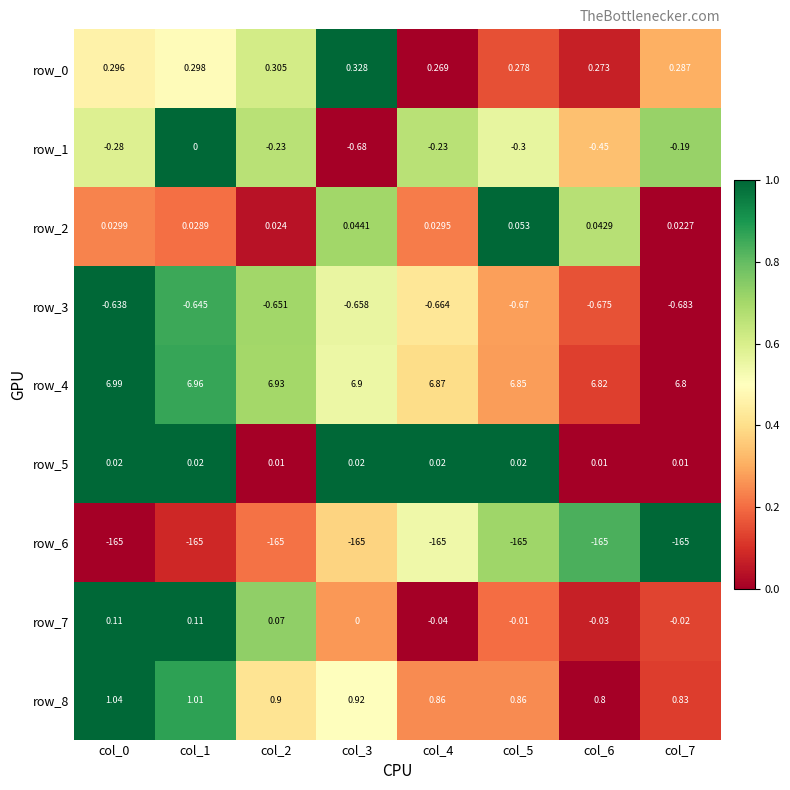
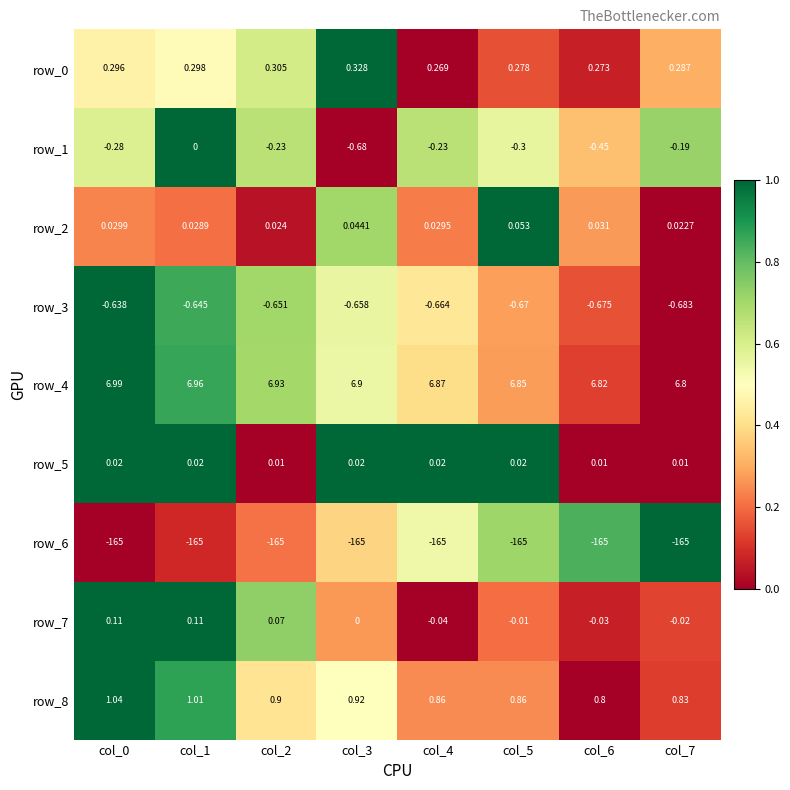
  {
    "row_0": {
      "col_0": 0.296,
      "col_1": 0.298,
      "col_2": 0.305,
      "col_3": 0.328,
      "col_4": 0.269,
      "col_5": 0.278,
      "col_6": 0.273,
      "col_7": 0.287
    },
    "row_1": {
      "col_0": -0.28,
      "col_1": 0,
      "col_2": -0.23,
      "col_3": -0.68,
      "col_4": -0.23,
      "col_5": -0.3,
      "col_6": -0.45,
      "col_7": -0.19
    },
    "row_2": {
      "col_0": 0.0299,
      "col_1": 0.0289,
      "col_2": 0.024,
      "col_3": 0.0441,
      "col_4": 0.0295,
      "col_5": 0.053,
-     "col_6": 0.0429,
+     "col_6": 0.031,
      "col_7": 0.0227
    },
    "row_3": {
      "col_0": -0.638,
      "col_1": -0.645,
      "col_2": -0.651,
      "col_3": -0.658,
      "col_4": -0.664,
      "col_5": -0.67,
      "col_6": -0.675,
      "col_7": -0.683
    },
    "row_4": {
      "col_0": 6.99,
      "col_1": 6.96,
      "col_2": 6.93,
      "col_3": 6.9,
      "col_4": 6.87,
      "col_5": 6.85,
      "col_6": 6.82,
      "col_7": 6.8
    },
    "row_5": {
      "col_0": 0.02,
      "col_1": 0.02,
      "col_2": 0.01,
      "col_3": 0.02,
      "col_4": 0.02,
      "col_5": 0.02,
      "col_6": 0.01,
      "col_7": 0.01
    },
    "row_6": {
      "col_0": -165,
      "col_1": -165,
      "col_2": -165,
      "col_3": -165,
      "col_4": -165,
      "col_5": -165,
      "col_6": -165,
      "col_7": -165
    },
    "row_7": {
      "col_0": 0.11,
      "col_1": 0.11,
      "col_2": 0.07,
      "col_3": 0,
      "col_4": -0.04,
      "col_5": -0.01,
      "col_6": -0.03,
      "col_7": -0.02
    },
    "row_8": {
      "col_0": 1.04,
      "col_1": 1.01,
      "col_2": 0.9,
      "col_3": 0.92,
      "col_4": 0.86,
      "col_5": 0.86,
      "col_6": 0.8,
      "col_7": 0.83
    }
  }
